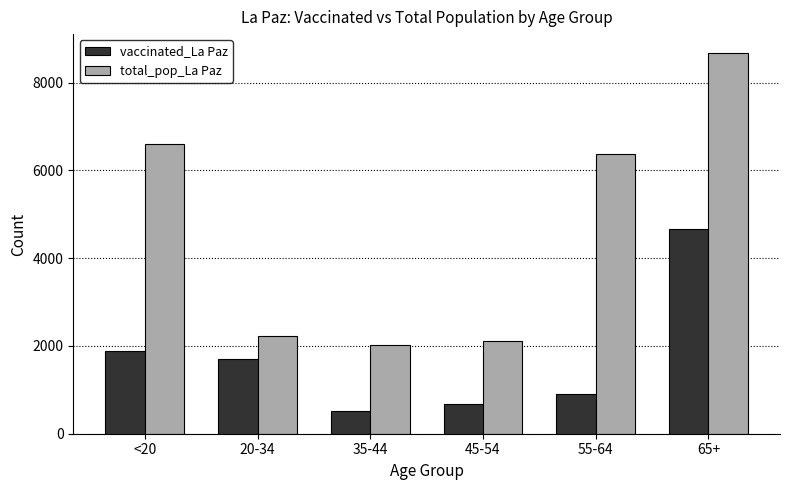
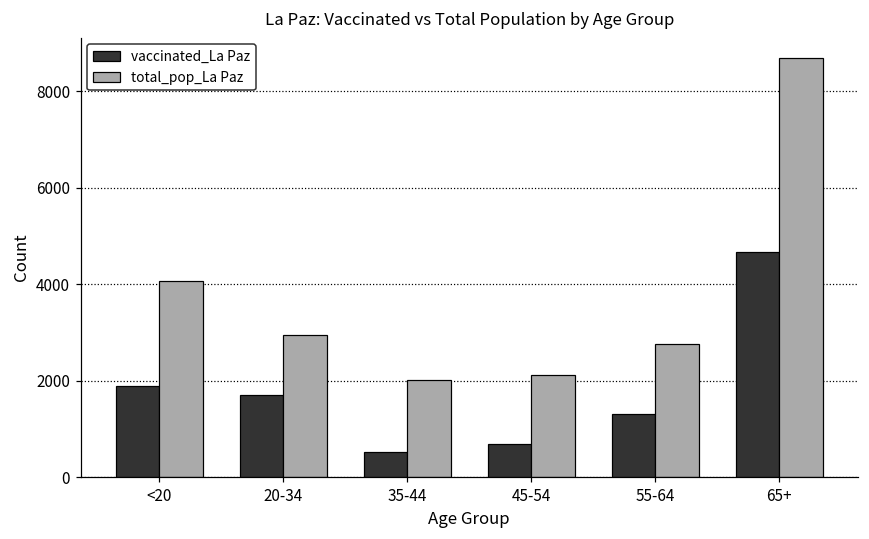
  {
    "vaccinated_La Paz": {
      "<20": 1900,
      "20-34": 1700,
      "35-44": 500,
      "45-54": 700,
-     "55-64": 900,
+     "55-64": 1300,
      "65+": 4700
    },
    "total_pop_La Paz": {
-     "<20": 6600,
-     "20-34": 2200,
+     "<20": 4100,
+     "20-34": 2900,
      "35-44": 2000,
      "45-54": 2100,
-     "55-64": 6400,
+     "55-64": 2800,
      "65+": 8700
    }
  }
